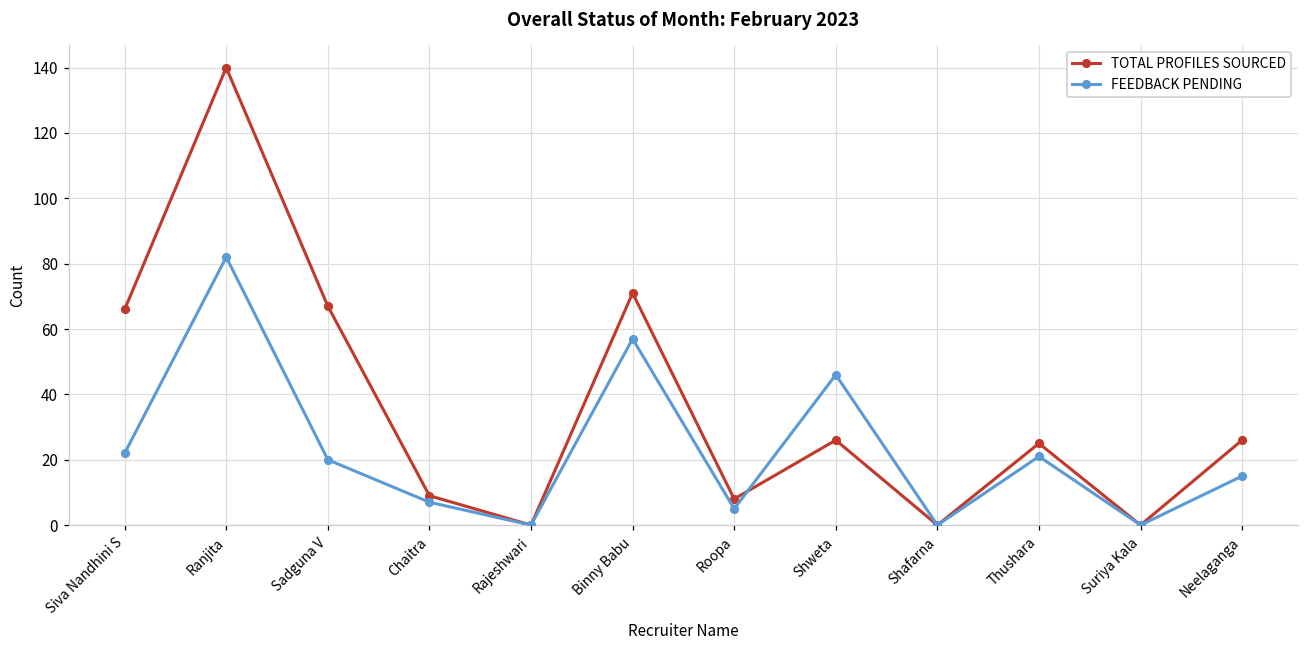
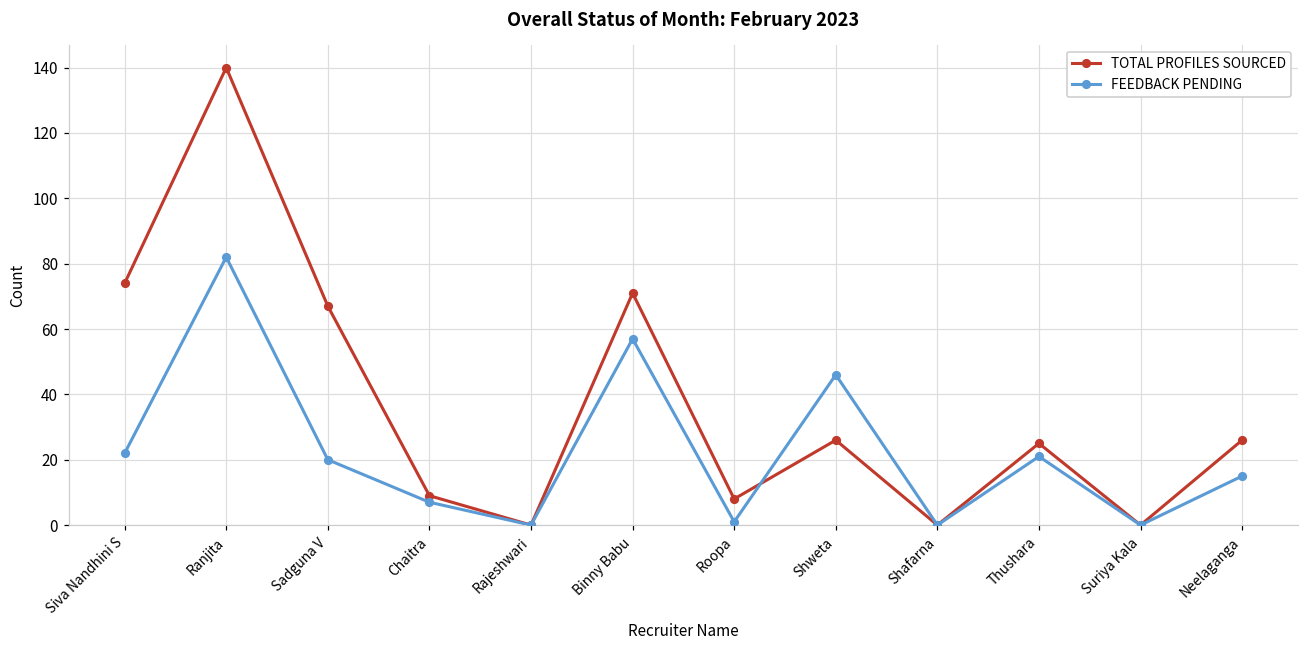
  {
    "TOTAL PROFILES SOURCED": {
-     "Siva Nandhini S": 66,
+     "Siva Nandhini S": 74,
      "Ranjita": 140,
      "Sadguna V": 67,
      "Chaitra": 9,
      "Binny Babu": 71,
      "Roopa": 8,
      "Shweta": 26,
      "Thushara": 25,
      "Neelaganga": 26
    },
    "FEEDBACK PENDING": {
      "Siva Nandhini S": 22,
      "Ranjita": 82,
      "Sadguna V": 20,
      "Chaitra": 7,
      "Binny Babu": 57,
-     "Roopa": 5,
+     "Roopa": 1,
      "Shweta": 46,
      "Thushara": 21,
      "Neelaganga": 15
    }
  }
